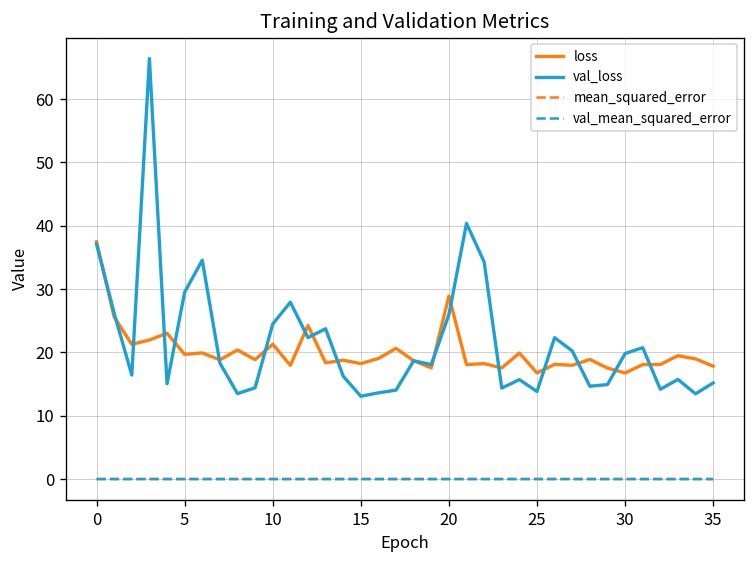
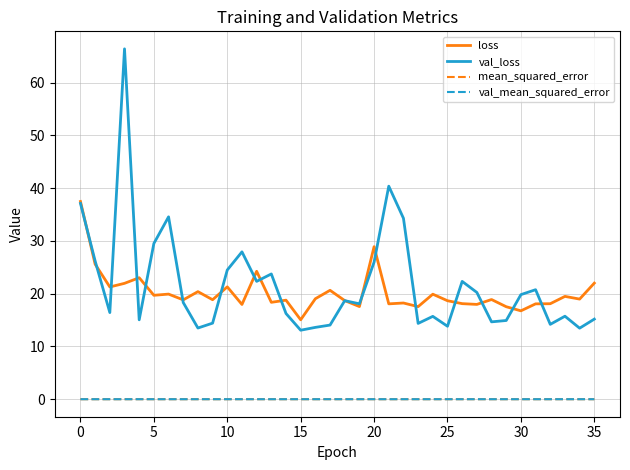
  {
    "loss": {
      "5": 20,
      "10": 21,
-     "15": 18,
+     "15": 15,
      "20": 29,
-     "25": 17,
+     "25": 19,
      "30": 17,
-     "35": 18
+     "35": 22
    }
  }
